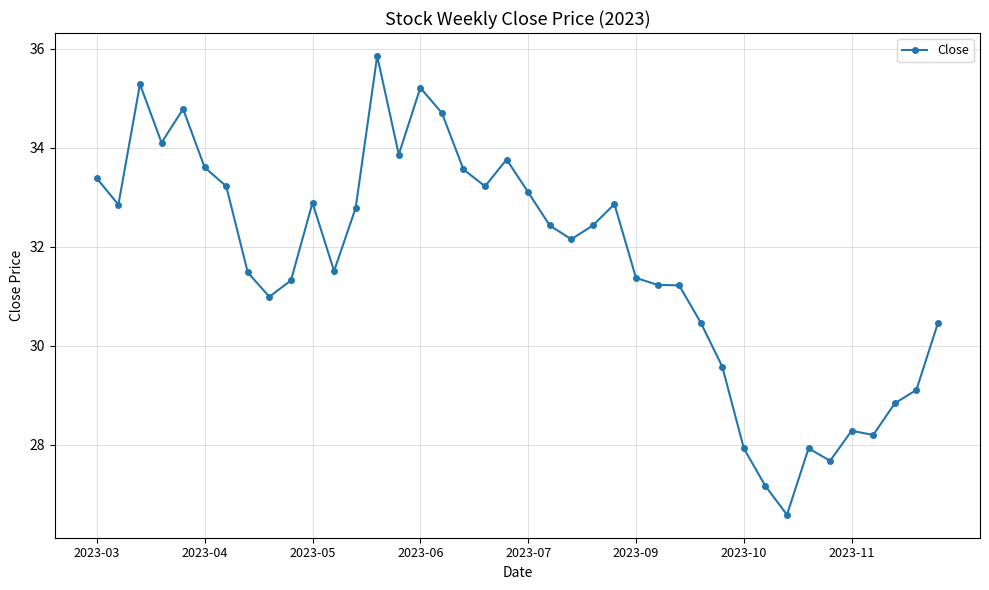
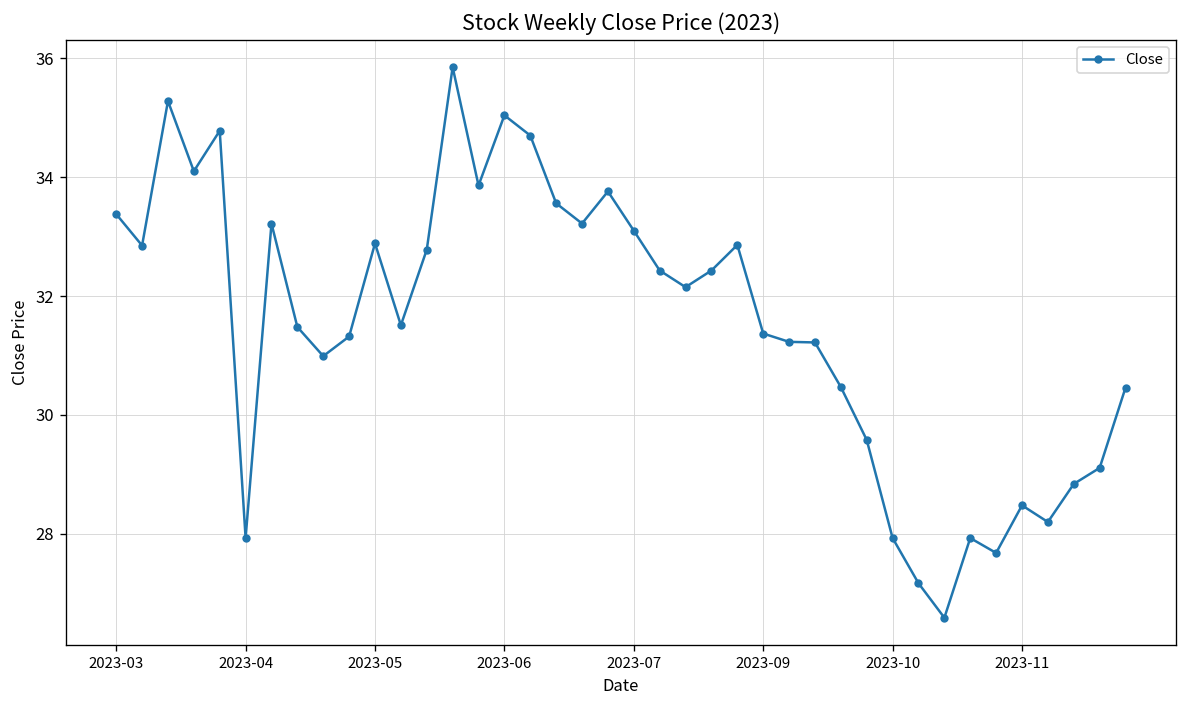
  {
    "2023-03": 33.4,
-   "2023-04": 33.6,
+   "2023-04": 27.9,
    "2023-05": 32.9,
-   "2023-06": 35.2,
+   "2023-06": 35.0,
    "2023-07": 33.1,
    "2023-09": 31.4,
    "2023-10": 27.9,
-   "2023-11": 28.3
+   "2023-11": 28.5
  }
